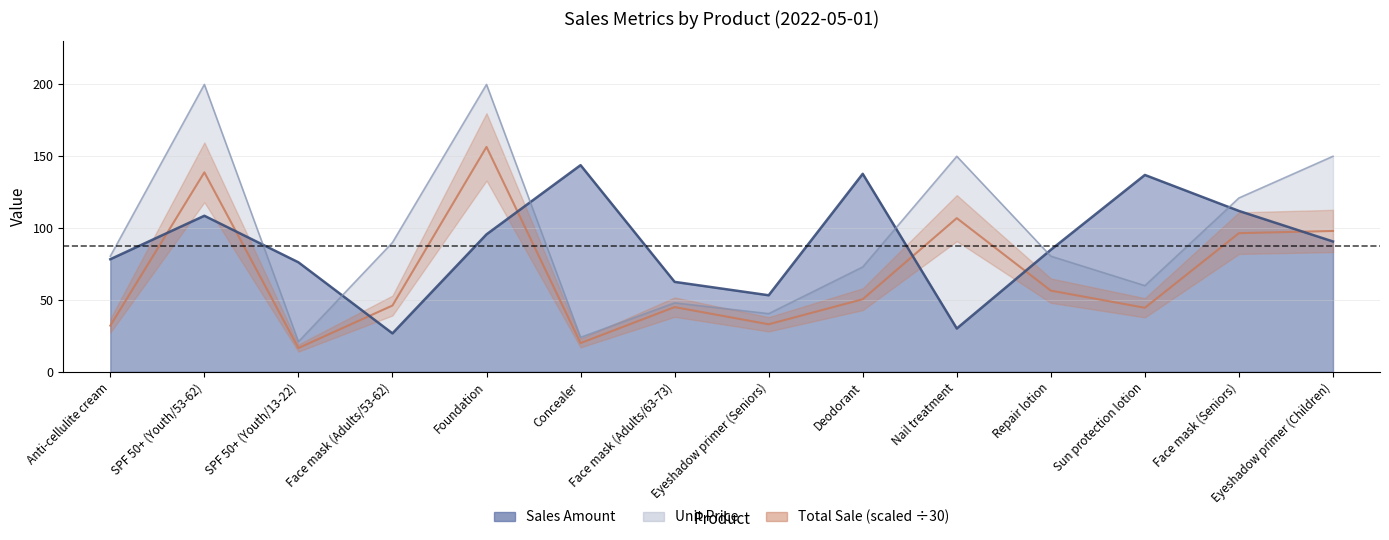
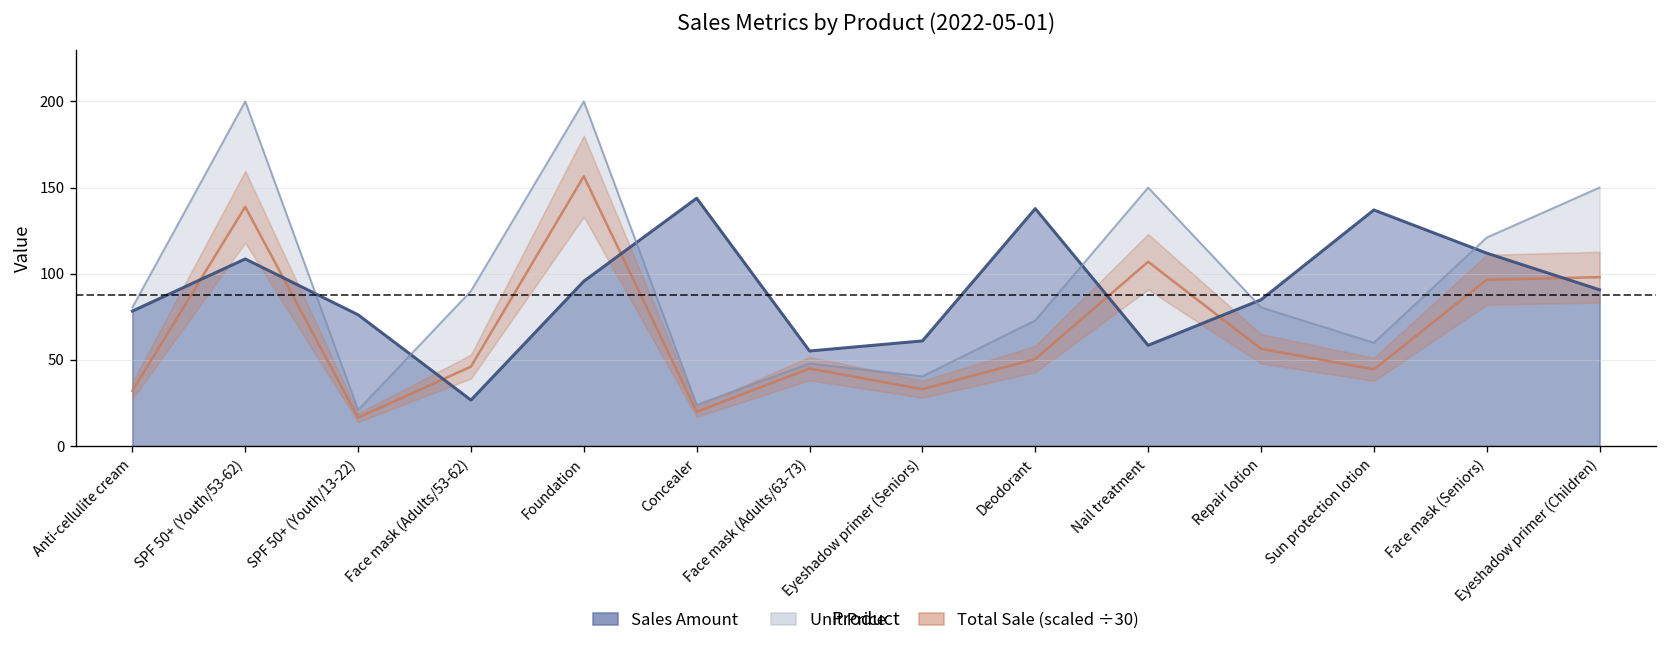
  {
    "Sales Amount": {
      "Anti-cellulite cream": 78,
      "SPF 50+ (Youth/53-62)": 109,
      "SPF 50+ (Youth/13-22)": 76,
      "Face mask (Adults/53-62)": 27,
      "Foundation": 96,
      "Concealer": 144,
-     "Face mask (Adults/63-73)": 63,
-     "Eyeshadow primer (Seniors)": 53,
+     "Face mask (Adults/63-73)": 55,
+     "Eyeshadow primer (Seniors)": 61,
      "Deodorant": 138,
-     "Nail treatment": 30,
+     "Nail treatment": 59,
      "Repair lotion": 85,
      "Sun protection lotion": 137,
      "Eyeshadow primer (Children)": 91
    }
  }
